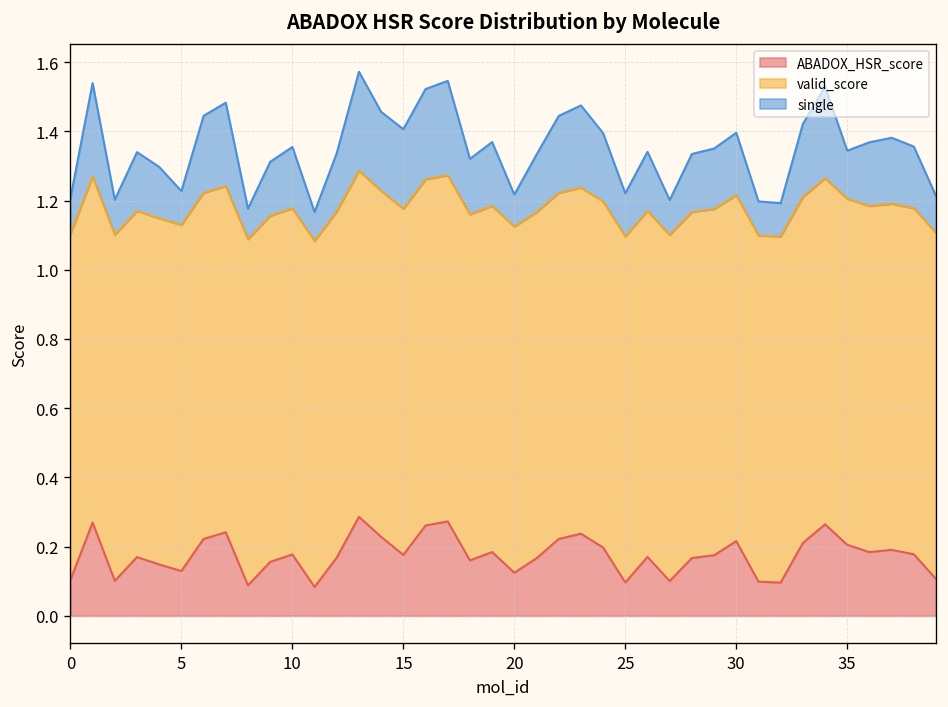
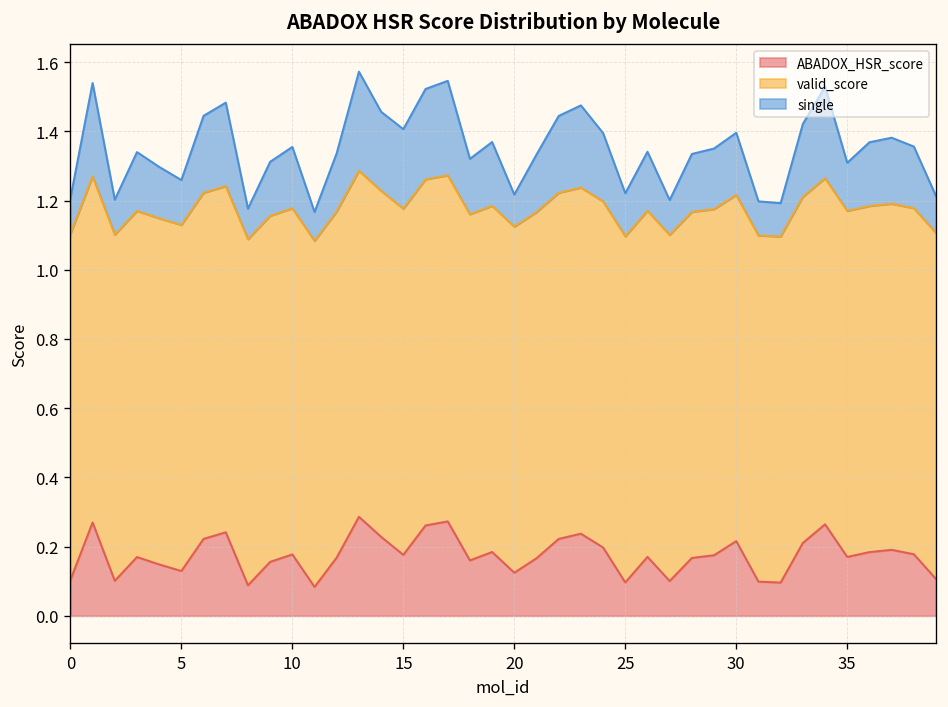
  {
    "ABADOX_HSR_score": {
      "0": 0.10,
      "5": 0.13,
      "10": 0.18,
      "15": 0.18,
      "20": 0.12,
      "25": 0.10,
      "30": 0.22,
-     "35": 0.21
+     "35": 0.17
    },
    "valid_score": {
      "0": 1.00,
      "5": 1.00,
      "10": 1.00,
      "15": 1.00,
      "20": 1.00,
      "25": 1.00,
      "30": 1.00,
      "35": 1.00
    },
    "single": {
      "0": 0.10,
-     "5": 0.10,
+     "5": 0.13,
      "10": 0.18,
      "15": 0.23,
      "20": 0.09,
      "25": 0.12,
      "30": 0.18,
      "35": 0.14
    }
  }
